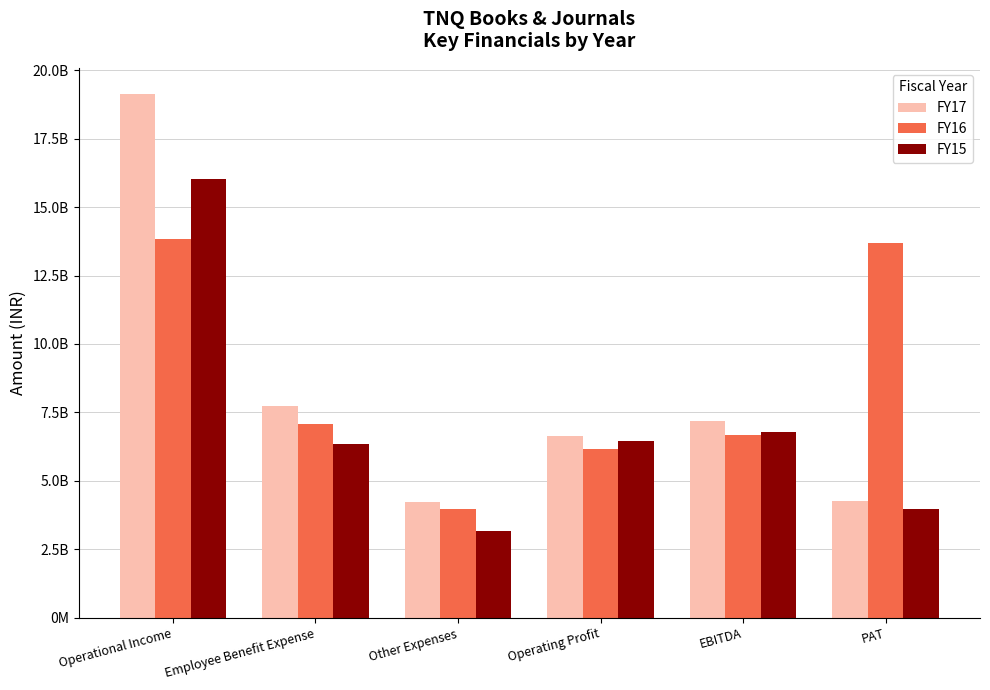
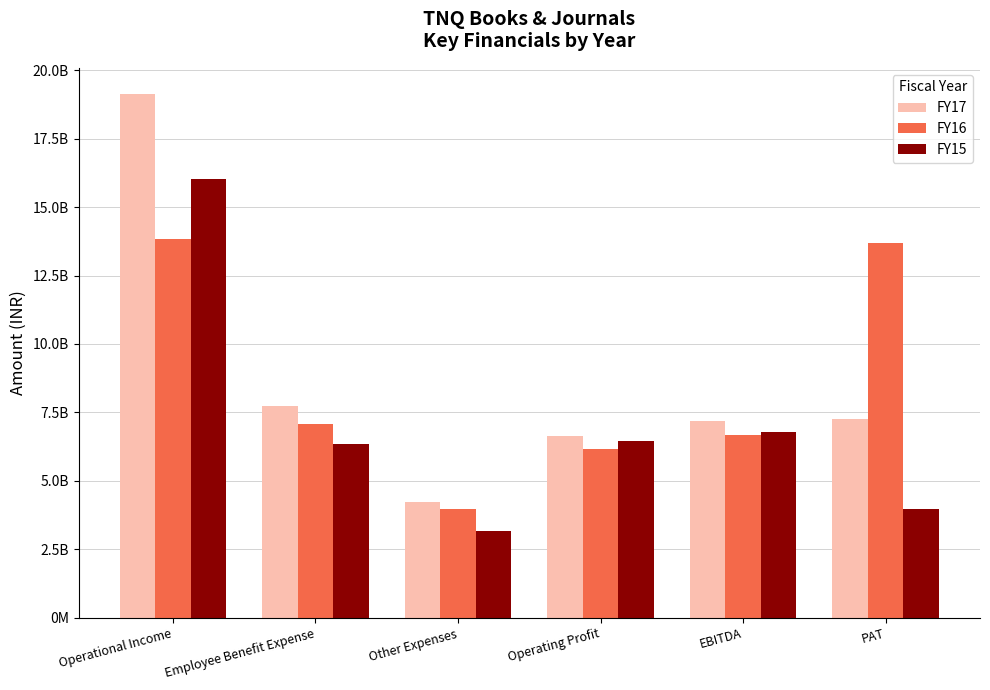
  {
    "FY17": {
      "Operational Income": 19100000000,
      "Employee Benefit Expense": 7700000000,
      "Other Expenses": 4200000000,
      "Operating Profit": 6600000000,
      "EBITDA": 7200000000,
-     "PAT": 4300000000
+     "PAT": 7300000000
    },
    "FY16": {
      "Operational Income": 13800000000,
      "Employee Benefit Expense": 7100000000,
      "Other Expenses": 4000000000,
      "Operating Profit": 6200000000,
      "EBITDA": 6700000000,
      "PAT": 13700000000
    },
    "FY15": {
      "Operational Income": 16000000000,
      "Employee Benefit Expense": 6300000000,
      "Other Expenses": 3200000000,
      "Operating Profit": 6400000000,
      "EBITDA": 6800000000,
      "PAT": 4000000000
    }
  }
